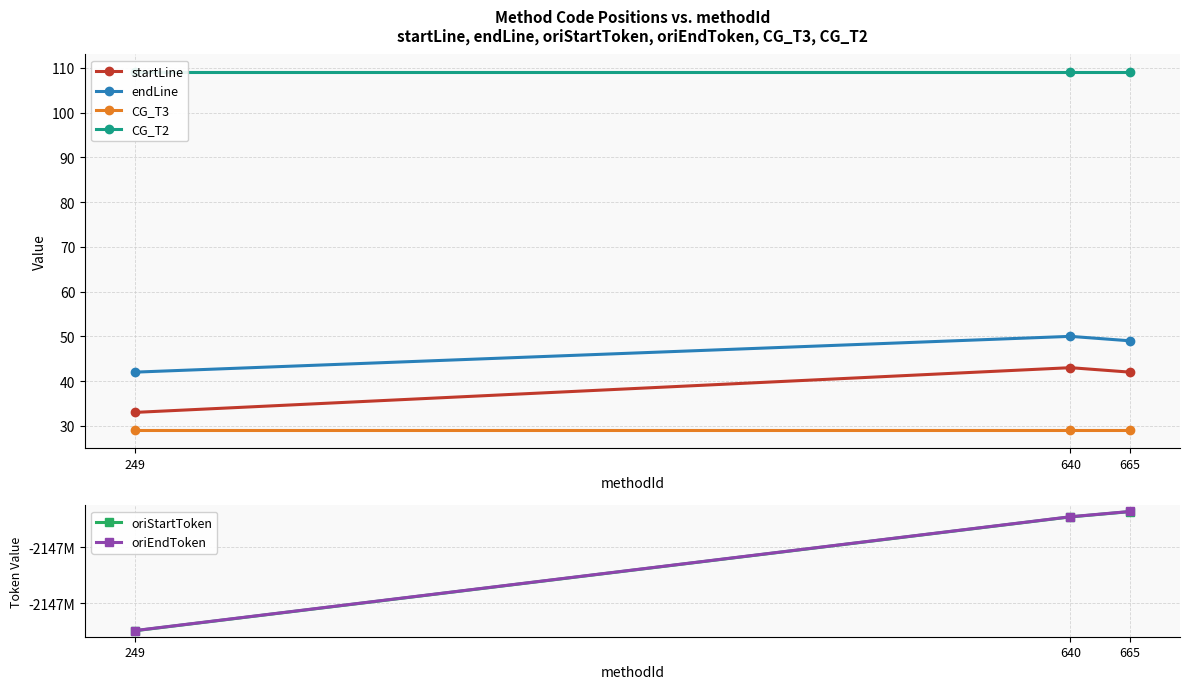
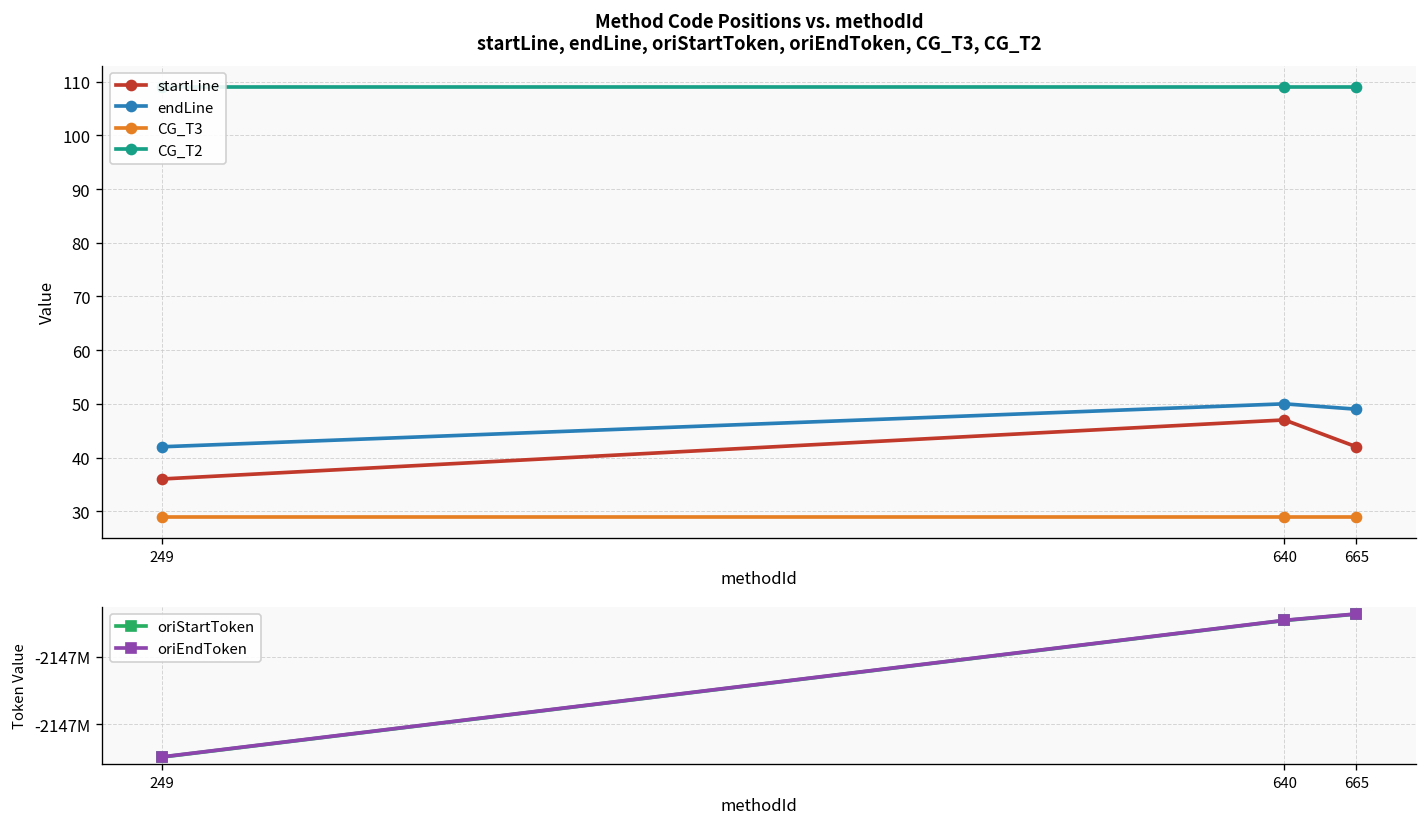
  {
    "Method Code Positions vs. methodId startLine, endLine, oriStartToken, oriEndToken, CG_T3, CG_T2": {
      "startLine": {
-       "249": 33,
-       "640": 43,
+       "249": 36,
+       "640": 47,
        "665": 42
      },
      "endLine": {
        "249": 42,
        "640": 50,
        "665": 49
      },
      "CG_T3": {
        "249": 29,
        "640": 29,
        "665": 29
      },
      "CG_T2": {
        "640": 109,
        "665": 109
      }
    }
  }
